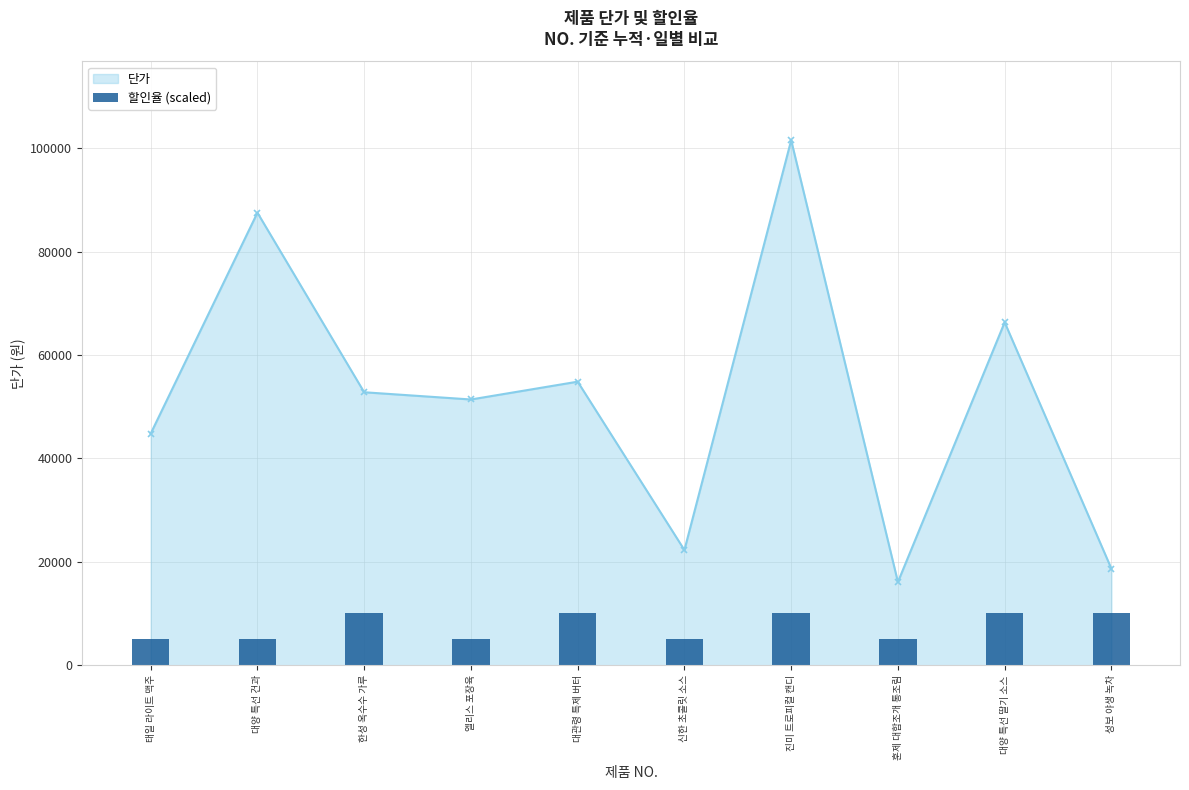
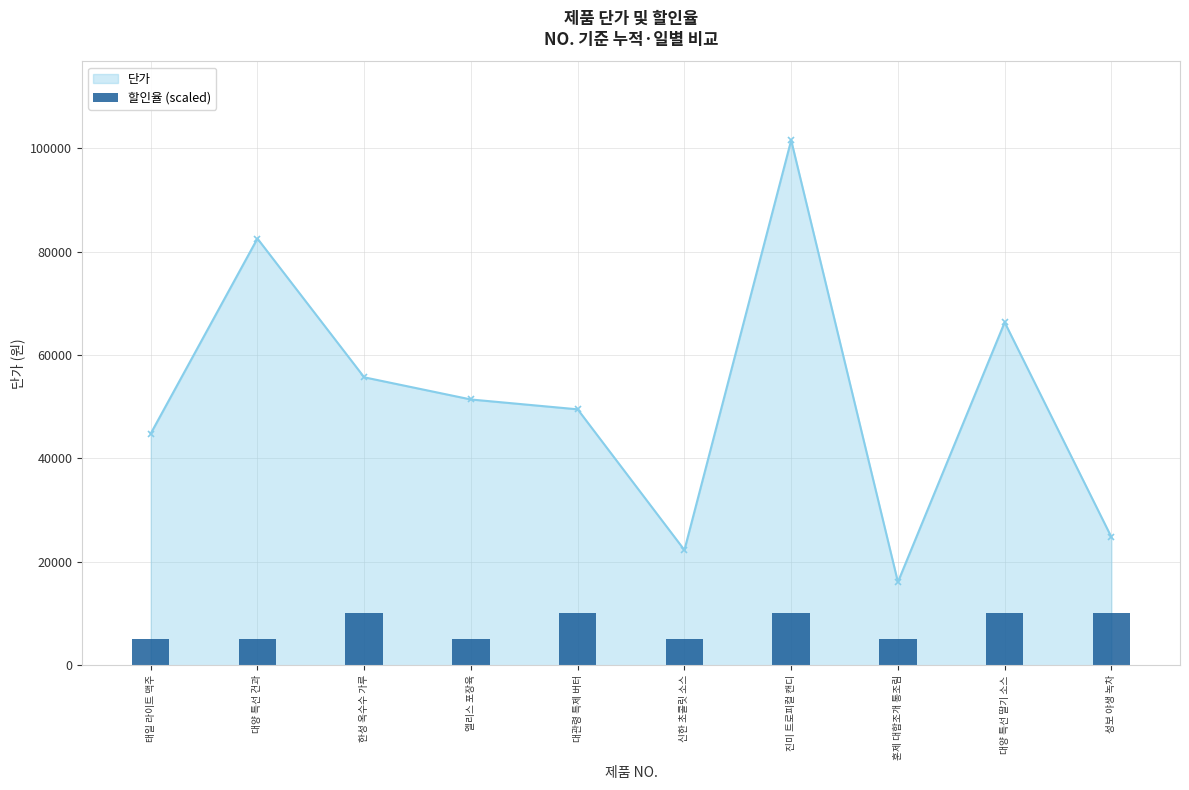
  {
    "단가": {
      "태일 라이트 맥주": 45000,
-     "대양 특선 건과": 88000,
-     "한성 옥수수 가루": 53000,
+     "대양 특선 건과": 83000,
+     "한성 옥수수 가루": 56000,
      "엘리스 포장육": 51000,
-     "대관령 특제 버터": 55000,
+     "대관령 특제 버터": 50000,
      "신한 초콜릿 소스": 22000,
      "진미 트로피컬 캔디": 102000,
      "훈제 대합조개 통조림": 16000,
      "대양 특선 딸기 소스": 66000,
-     "성보 야생 녹차": 19000
+     "성보 야생 녹차": 25000
    },
    "할인율 (scaled)": {
      "태일 라이트 맥주": 5000,
      "대양 특선 건과": 5000,
      "한성 옥수수 가루": 10000,
      "엘리스 포장육": 5000,
      "대관령 특제 버터": 10000,
      "신한 초콜릿 소스": 5000,
      "진미 트로피컬 캔디": 10000,
      "훈제 대합조개 통조림": 5000,
      "대양 특선 딸기 소스": 10000,
      "성보 야생 녹차": 10000
    }
  }
